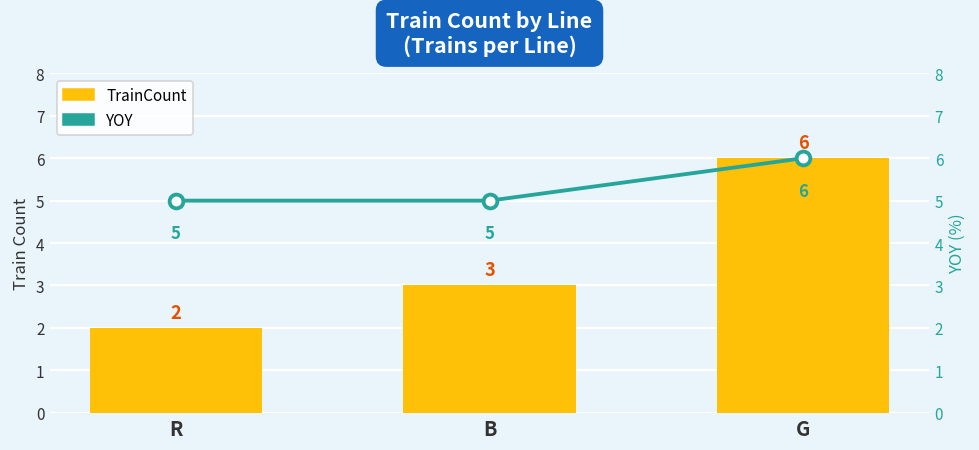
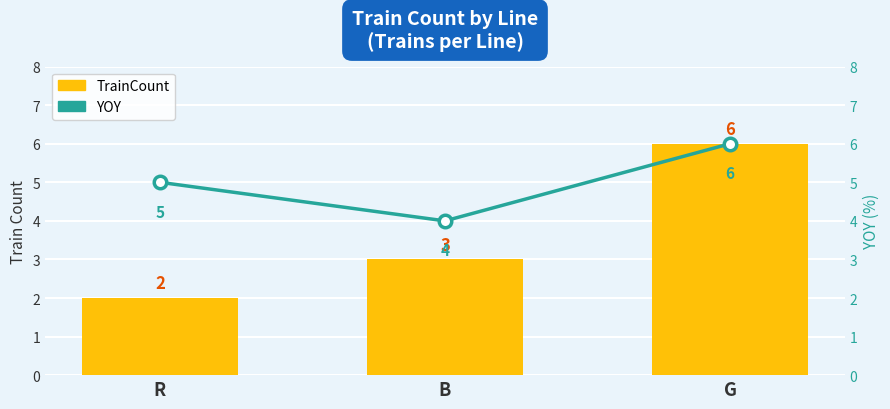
  {
    "TrainCount": {
      "R": 2,
      "B": 3,
      "G": 6
    },
    "YOY": {
      "R": 5,
-     "B": 5,
+     "B": 4,
      "G": 6
    }
  }
